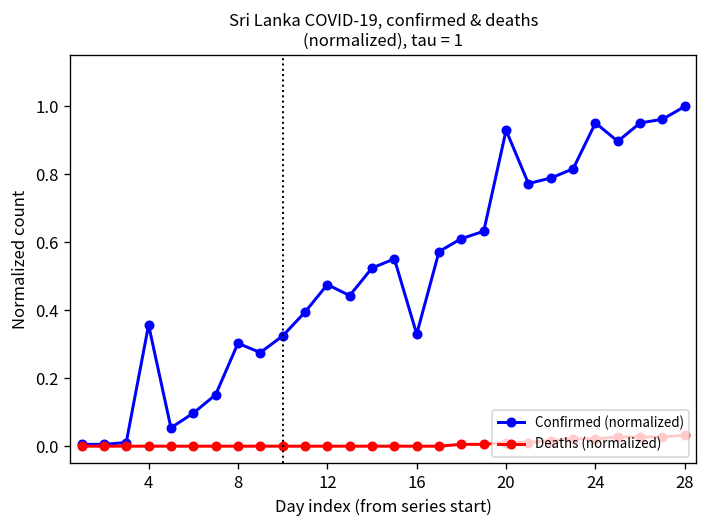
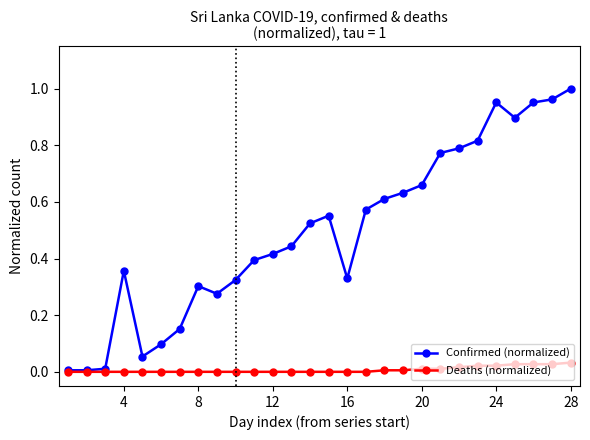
  {
    "Confirmed (normalized)": {
      "4": 0.36,
      "8": 0.30,
-     "12": 0.48,
+     "12": 0.42,
      "16": 0.33,
-     "20": 0.93,
+     "20": 0.66,
      "24": 0.95,
      "28": 1.00
    },
    "Deaths (normalized)": {
      "4": 0.00,
      "8": 0.00,
      "12": 0.00,
      "16": 0.00
    }
  }
